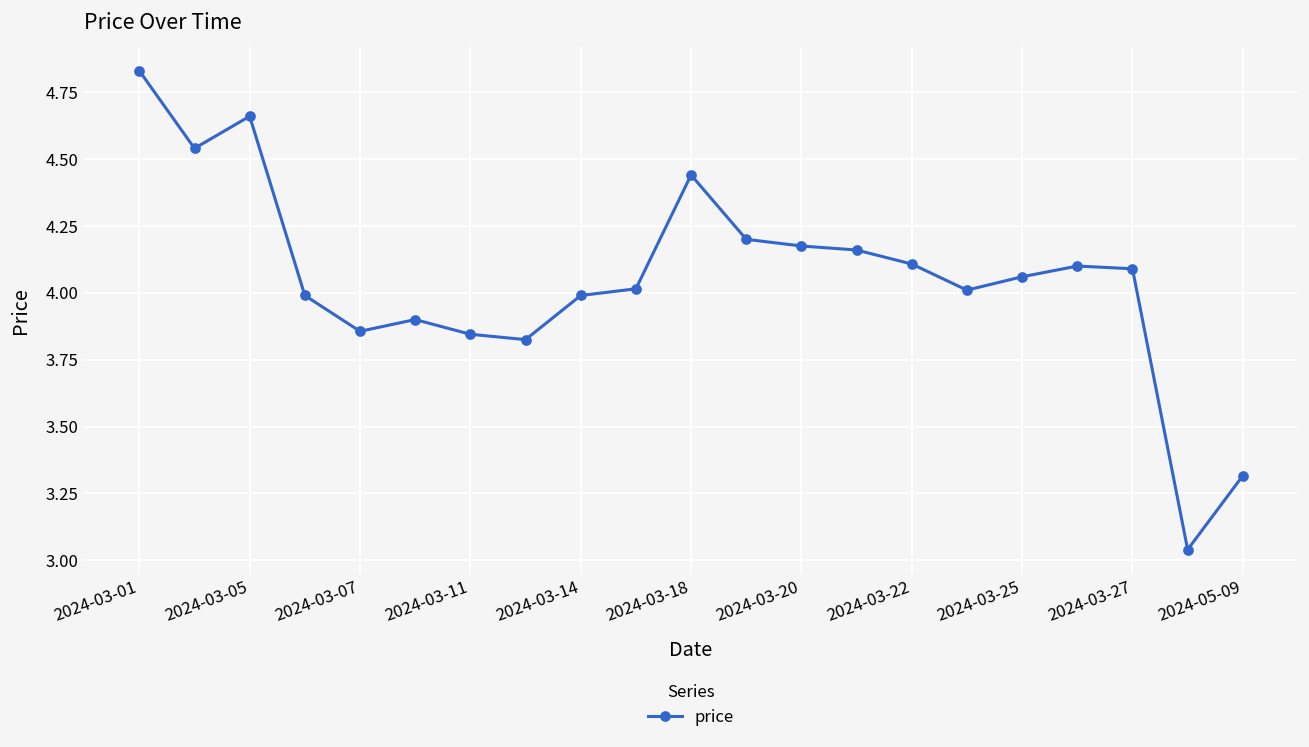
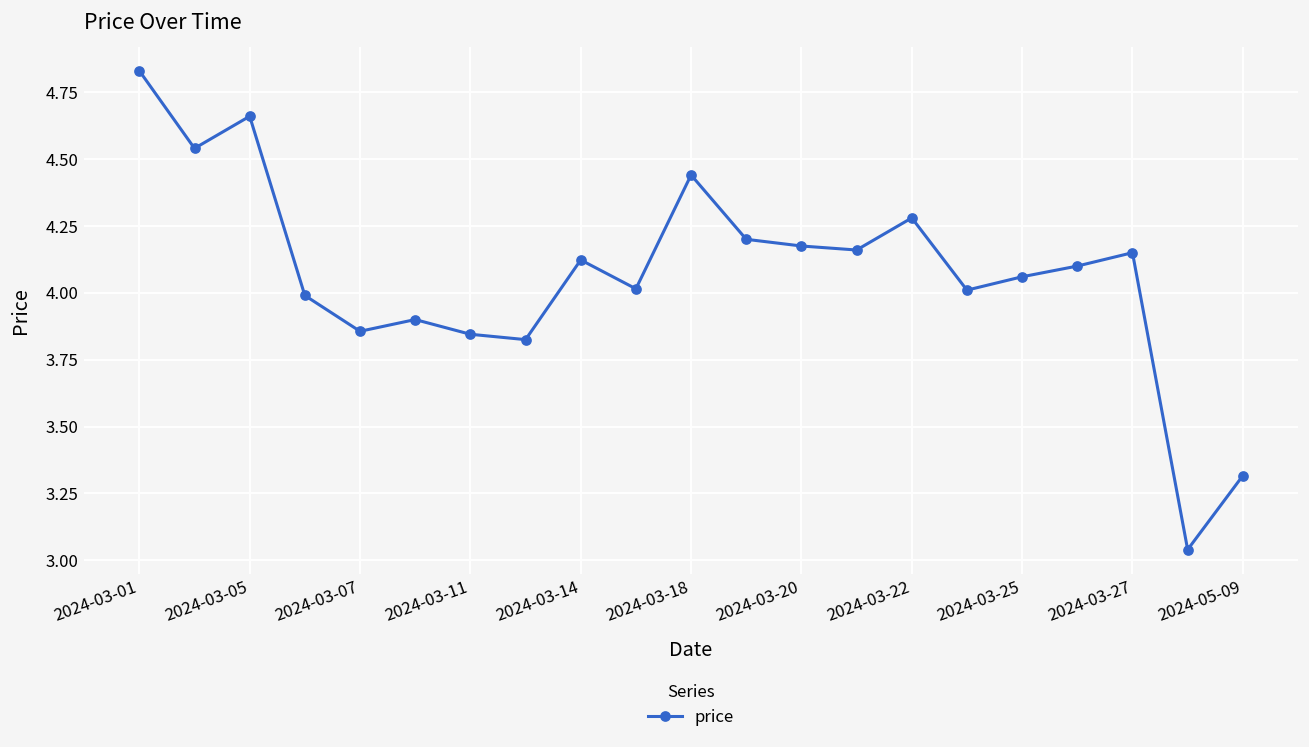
  {
    "2024-03-01": 4.83,
    "2024-03-05": 4.66,
    "2024-03-07": 3.86,
    "2024-03-11": 3.85,
-   "2024-03-14": 3.99,
+   "2024-03-14": 4.12,
    "2024-03-18": 4.44,
    "2024-03-20": 4.18,
-   "2024-03-22": 4.11,
-   "2024-03-27": 4.09,
+   "2024-03-22": 4.28,
+   "2024-03-27": 4.15,
    "2024-05-09": 3.32
  }
